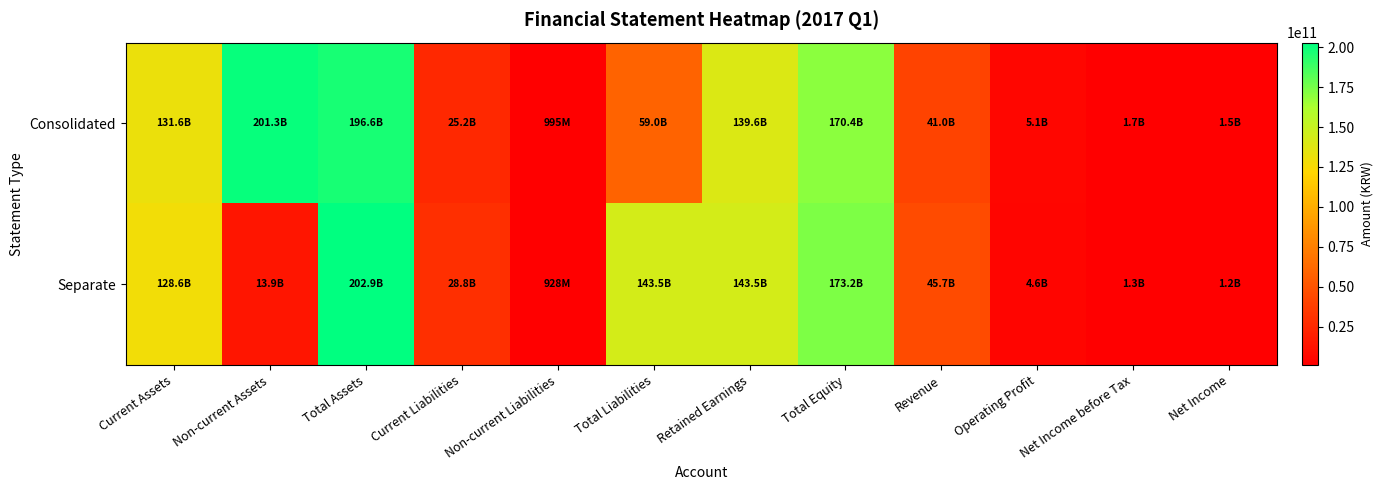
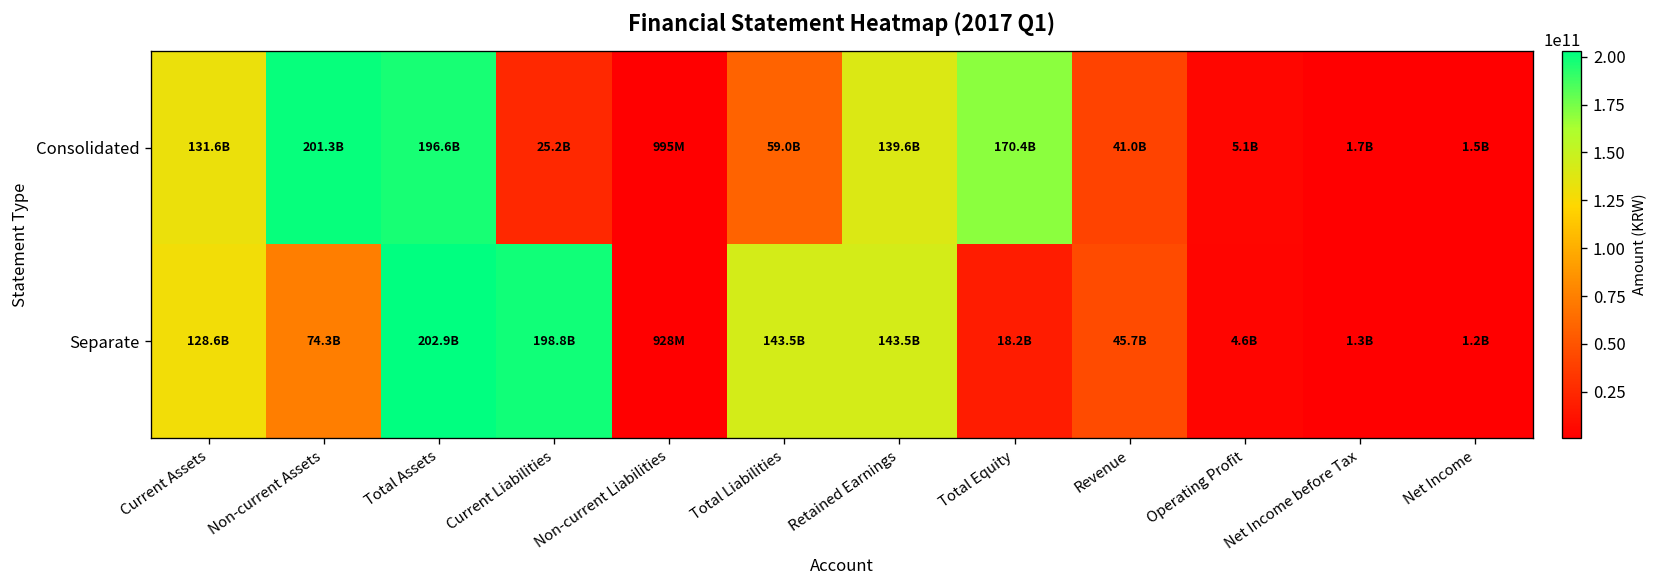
  {
    "Consolidated": {
      "Current Assets": "131.6B",
      "Non-current Assets": "201.3B",
      "Total Assets": "196.6B",
      "Current Liabilities": "25.2B",
      "Non-current Liabilities": "995M",
      "Total Liabilities": "59.0B",
      "Retained Earnings": "139.6B",
      "Total Equity": "170.4B",
      "Revenue": "41.0B",
      "Operating Profit": "5.1B",
      "Net Income before Tax": "1.7B",
      "Net Income": "1.5B"
    },
    "Separate": {
      "Current Assets": "128.6B",
-     "Non-current Assets": "13.9B",
+     "Non-current Assets": "74.3B",
      "Total Assets": "202.9B",
-     "Current Liabilities": "28.8B",
+     "Current Liabilities": "198.8B",
      "Non-current Liabilities": "928M",
      "Total Liabilities": "143.5B",
      "Retained Earnings": "143.5B",
-     "Total Equity": "173.2B",
+     "Total Equity": "18.2B",
      "Revenue": "45.7B",
      "Operating Profit": "4.6B",
      "Net Income before Tax": "1.3B",
      "Net Income": "1.2B"
    }
  }
